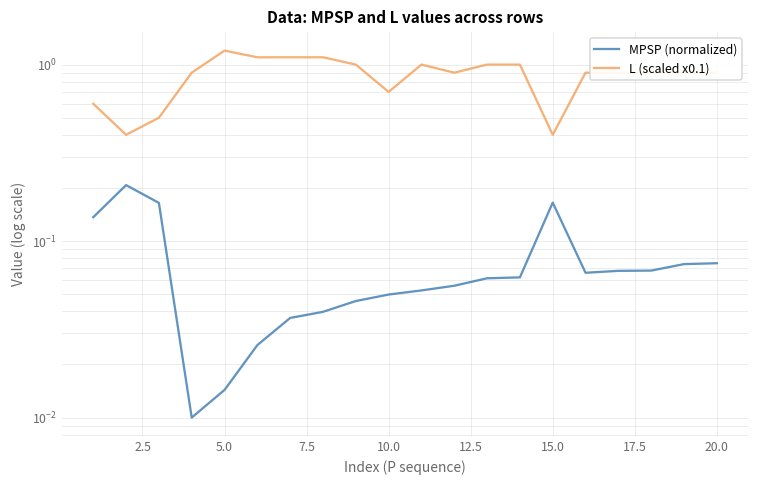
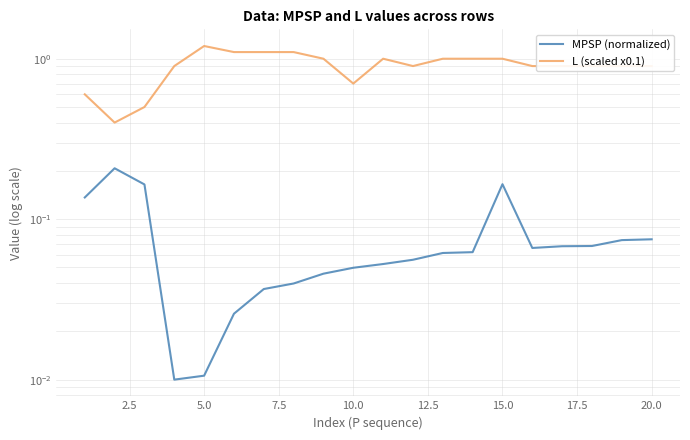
  {
    "MPSP (normalized)": {
-     "5.0": 0.014,
+     "5.0": 0.011,
      "10.0": 0.050,
      "15.0": 0.17,
      "20.0": 0.07
    },
    "L (scaled x0.1)": {
      "5.0": 1.2,
      "10.0": 0.7,
-     "15.0": 0.40
+     "15.0": 1.0
    }
  }
